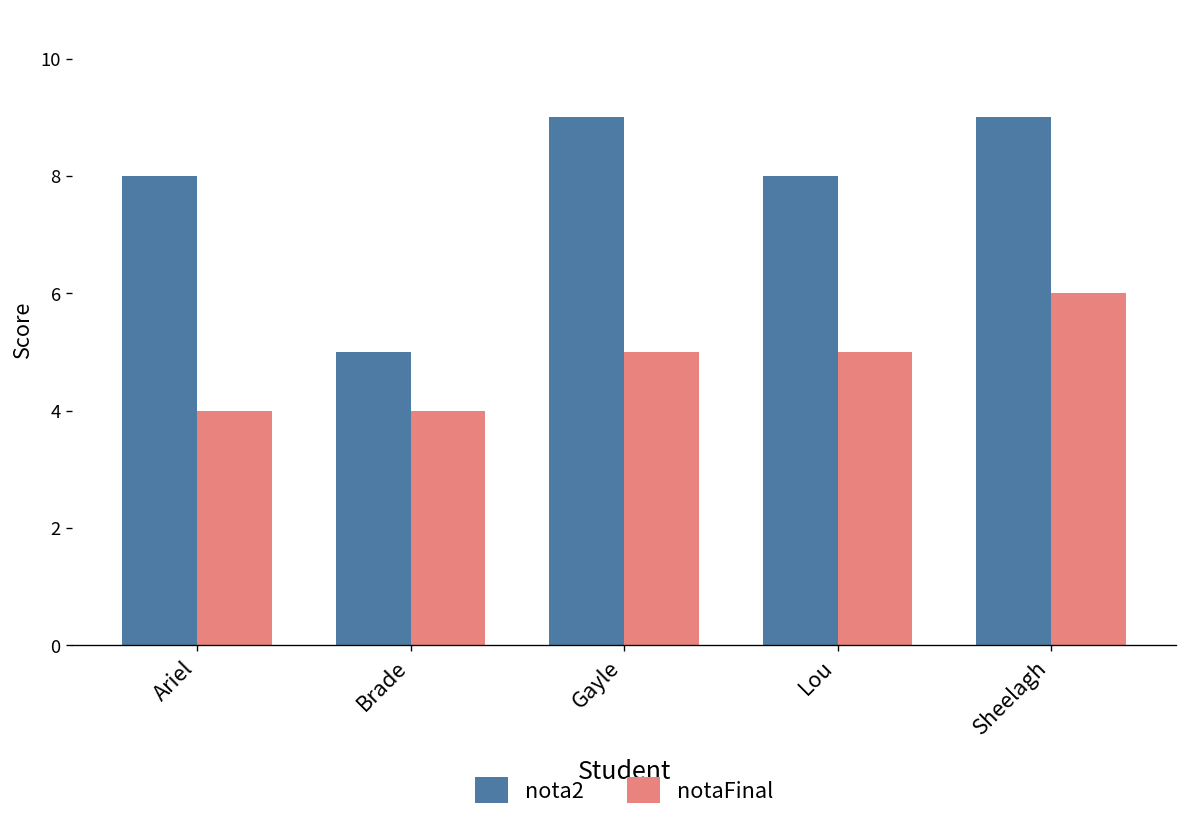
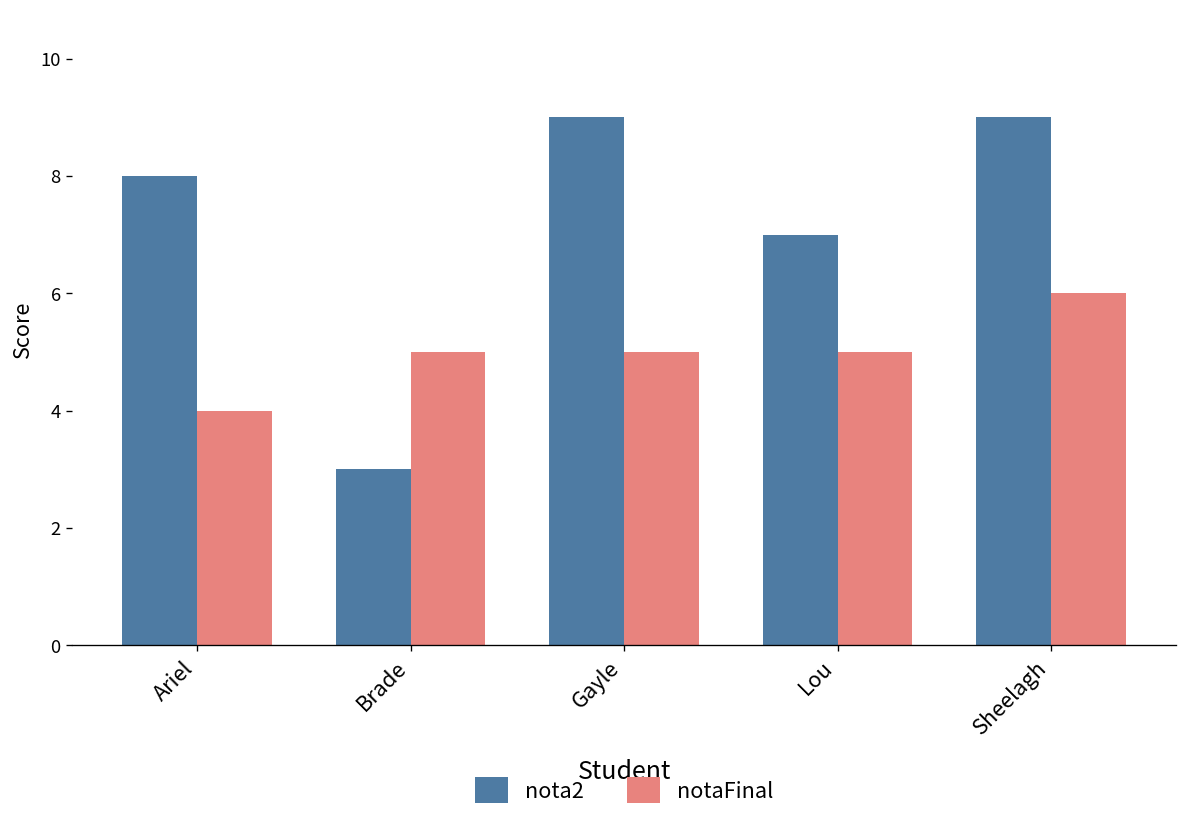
  {
    "nota2": {
      "Ariel": 8,
-     "Brade": 5,
+     "Brade": 3,
      "Gayle": 9,
-     "Lou": 8,
+     "Lou": 7,
      "Sheelagh": 9
    },
    "notaFinal": {
      "Ariel": 4,
-     "Brade": 4,
+     "Brade": 5,
      "Gayle": 5,
      "Lou": 5,
      "Sheelagh": 6
    }
  }
